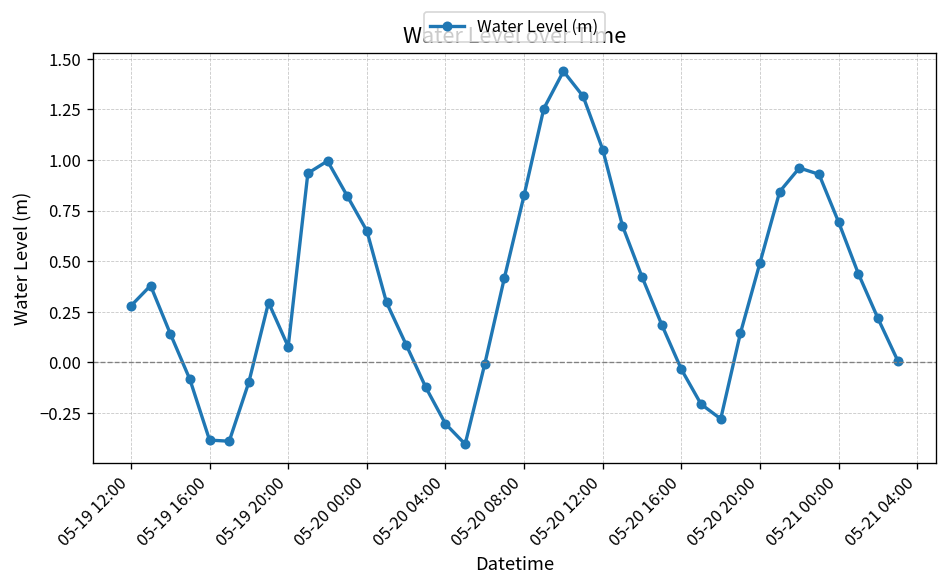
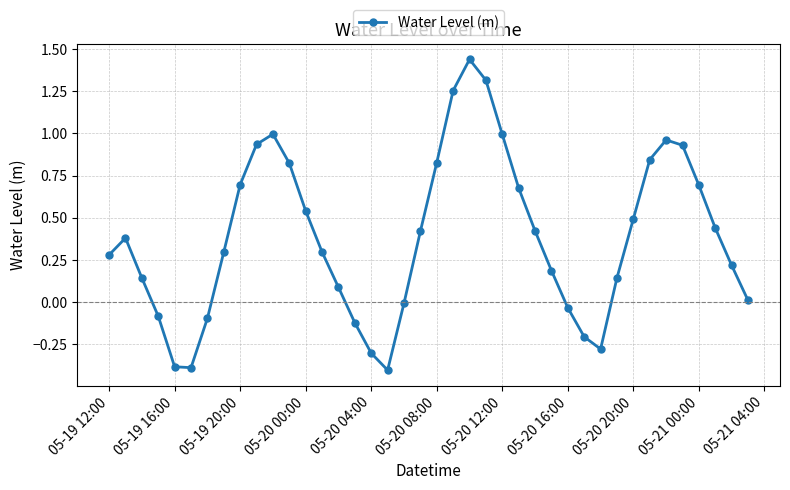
  {
    "05-19 12:00": 0.28,
    "05-19 16:00": -0.38,
-   "05-19 20:00": 0.08,
-   "05-20 00:00": 0.65,
+   "05-19 20:00": 0.70,
+   "05-20 00:00": 0.54,
    "05-20 04:00": -0.30,
    "05-20 08:00": 0.83,
-   "05-20 12:00": 1.05,
+   "05-20 12:00": 0.99,
    "05-20 16:00": -0.03,
    "05-20 20:00": 0.49,
    "05-21 00:00": 0.69
  }
